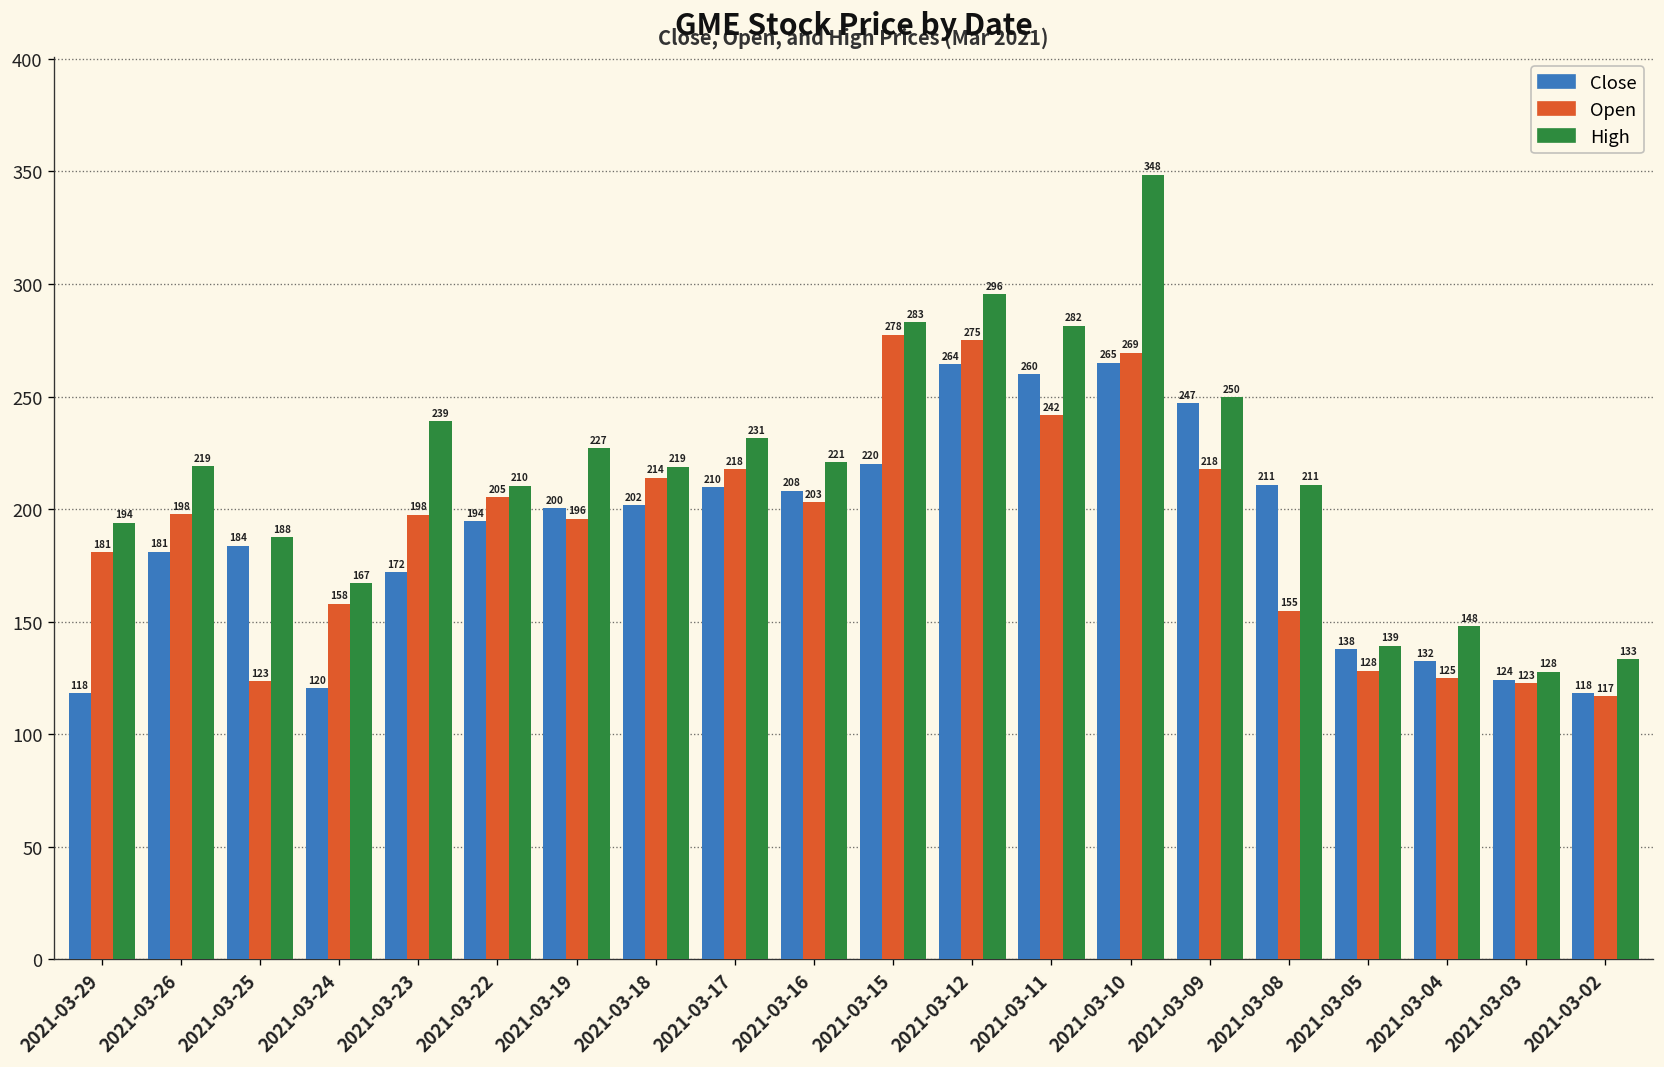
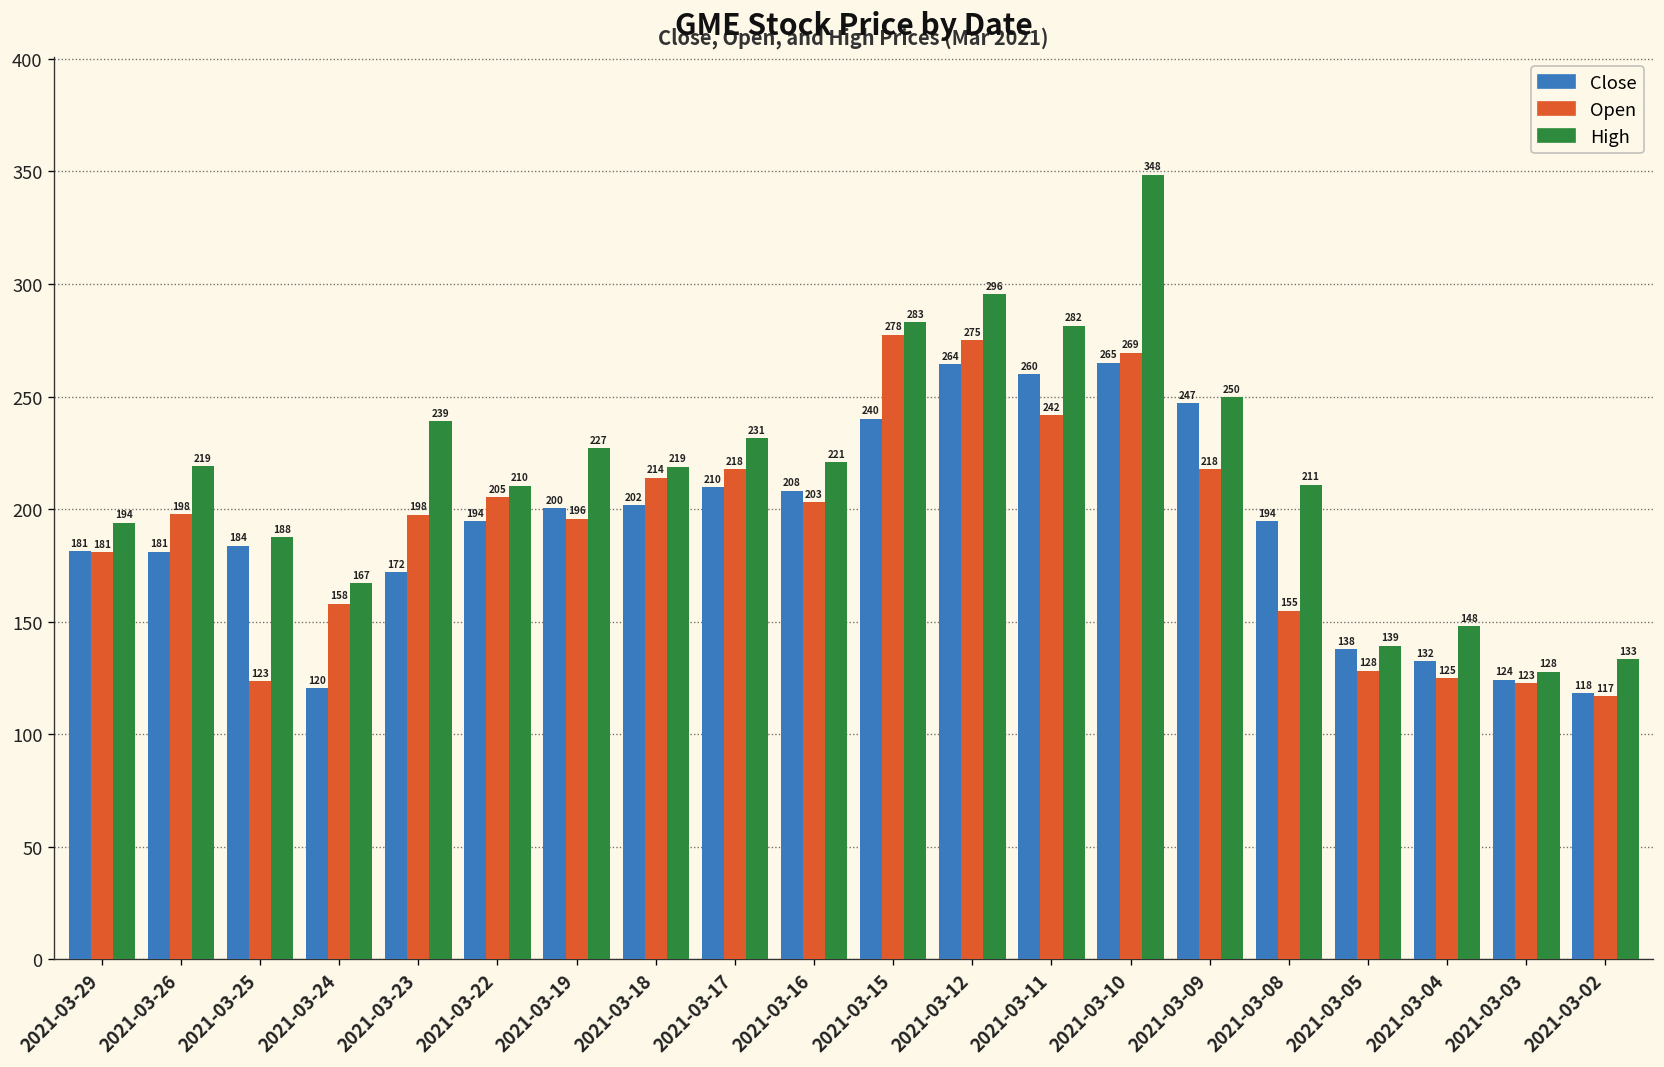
  {
    "Close": {
-     "2021-03-29": 118,
+     "2021-03-29": 181,
      "2021-03-26": 181,
      "2021-03-25": 184,
      "2021-03-24": 120,
      "2021-03-23": 172,
      "2021-03-22": 194,
      "2021-03-19": 200,
      "2021-03-18": 202,
      "2021-03-17": 210,
      "2021-03-16": 208,
-     "2021-03-15": 220,
+     "2021-03-15": 240,
      "2021-03-12": 264,
      "2021-03-11": 260,
      "2021-03-10": 265,
      "2021-03-09": 247,
-     "2021-03-08": 211,
+     "2021-03-08": 194,
      "2021-03-05": 138,
      "2021-03-04": 132,
      "2021-03-03": 124,
      "2021-03-02": 118
    },
    "Open": {
      "2021-03-29": 181,
      "2021-03-26": 198,
      "2021-03-25": 123,
      "2021-03-24": 158,
      "2021-03-23": 198,
      "2021-03-22": 205,
      "2021-03-19": 196,
      "2021-03-18": 214,
      "2021-03-17": 218,
      "2021-03-16": 203,
      "2021-03-15": 278,
      "2021-03-12": 275,
      "2021-03-11": 242,
      "2021-03-10": 269,
      "2021-03-09": 218,
      "2021-03-08": 155,
      "2021-03-05": 128,
      "2021-03-04": 125,
      "2021-03-03": 123,
      "2021-03-02": 117
    },
    "High": {
      "2021-03-29": 194,
      "2021-03-26": 219,
      "2021-03-25": 188,
      "2021-03-24": 167,
      "2021-03-23": 239,
      "2021-03-22": 210,
      "2021-03-19": 227,
      "2021-03-18": 219,
      "2021-03-17": 231,
      "2021-03-16": 221,
      "2021-03-15": 283,
      "2021-03-12": 296,
      "2021-03-11": 282,
      "2021-03-10": 348,
      "2021-03-09": 250,
      "2021-03-08": 211,
      "2021-03-05": 139,
      "2021-03-04": 148,
      "2021-03-03": 128,
      "2021-03-02": 133
    }
  }
